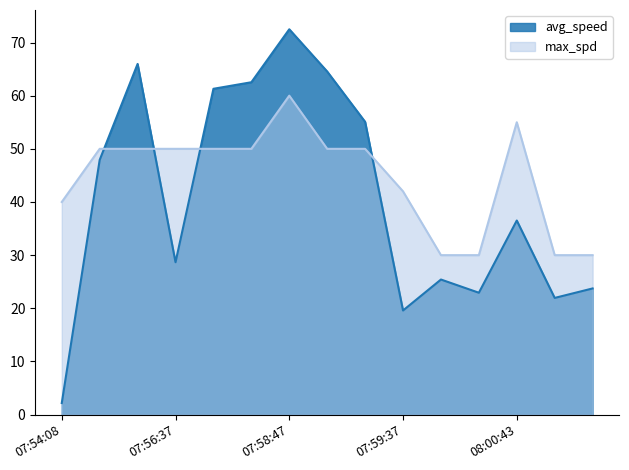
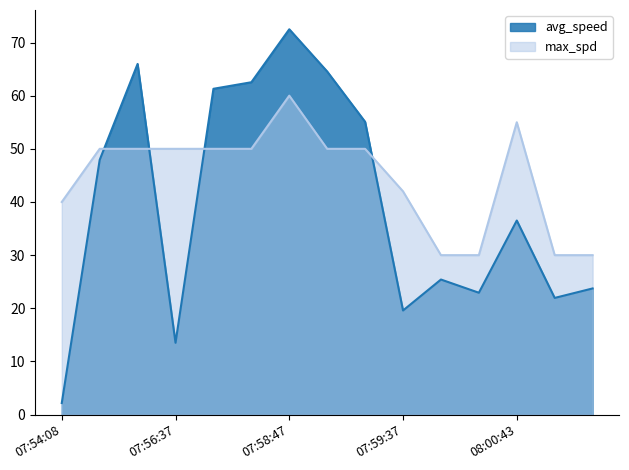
  {
    "avg_speed": {
      "07:54:08": 2,
-     "07:56:37": 29,
+     "07:56:37": 14,
      "07:58:47": 72,
      "07:59:37": 20,
      "08:00:43": 37
    },
    "max_spd": {
      "07:54:08": 40,
      "07:56:37": 50,
      "07:58:47": 60,
      "07:59:37": 42,
      "08:00:43": 55
    }
  }
